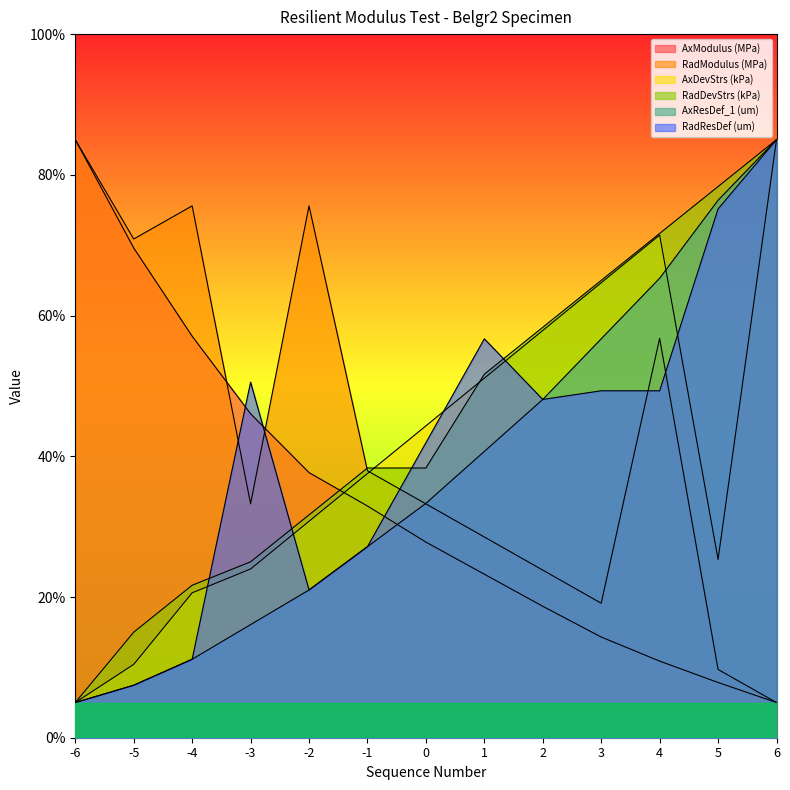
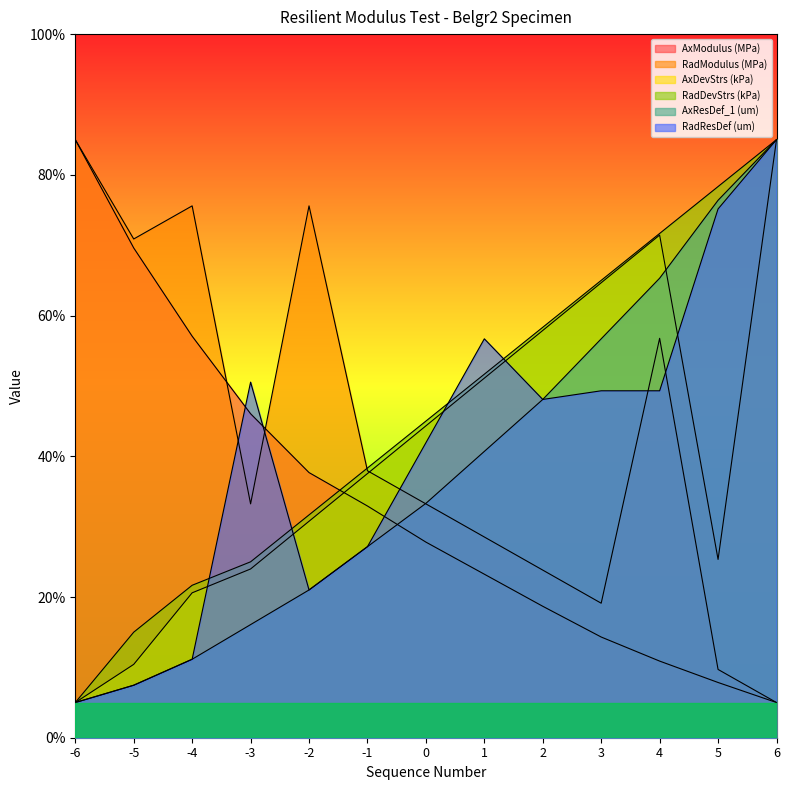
  {
    "AxModulus (MPa)": {
      "-5": "70%",
      "-4": "57%",
      "-3": "46%",
      "-2": "38%",
      "-1": "33%",
      "0": "28%",
      "1": "23%",
      "2": "19%",
      "3": "14%",
      "4": "11%",
      "5": "8%"
    },
    "RadModulus (MPa)": {
      "-5": "71%",
      "-4": "76%",
      "-3": "33%",
      "-2": "76%",
      "-1": "38%",
      "1": "29%",
      "2": "24%",
      "3": "19%",
      "4": "57%",
      "5": "10%"
    },
    "AxDevStrs (kPa)": {
      "-5": "10%",
      "-4": "21%",
      "-3": "24%",
      "-2": "31%",
      "-1": "38%",
      "0": "44%",
      "1": "51%",
      "2": "58%",
      "5": "25%"
    },
    "RadDevStrs (kPa)": {
      "-5": "15%",
      "-4": "22%",
      "-3": "25%",
      "-2": "32%",
      "-1": "38%",
-     "0": "38%",
+     "0": "45%",
      "1": "52%",
      "2": "58%",
      "5": "78%"
    },
    "AxResDef_1 (um)": {
      "-3": "16%",
      "1": "41%",
      "3": "57%",
      "4": "65%",
      "5": "76%"
    },
    "RadResDef (um)": {
      "-3": "51%",
      "0": "42%",
      "1": "57%",
      "3": "49%",
      "4": "49%",
      "5": "75%"
    }
  }
